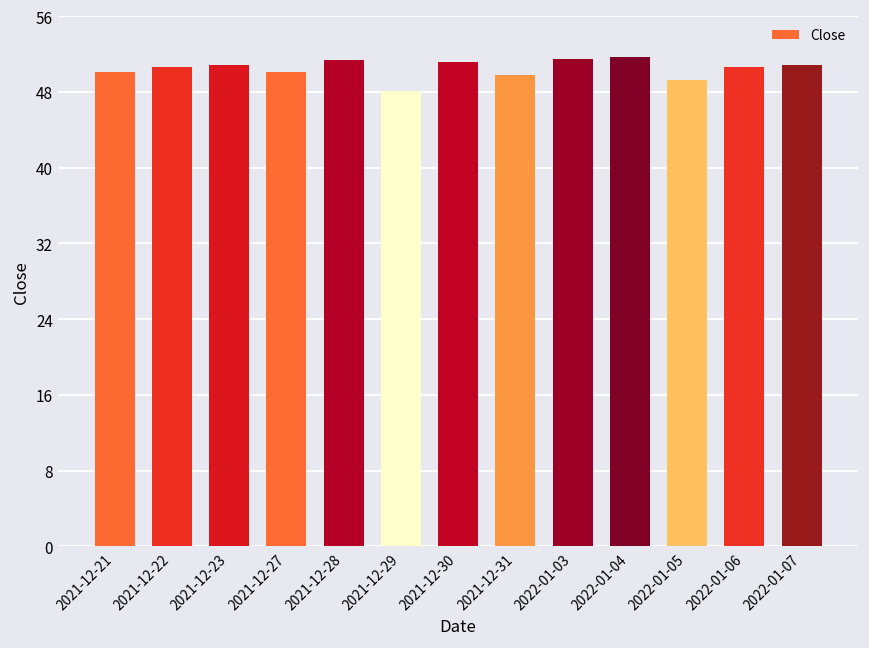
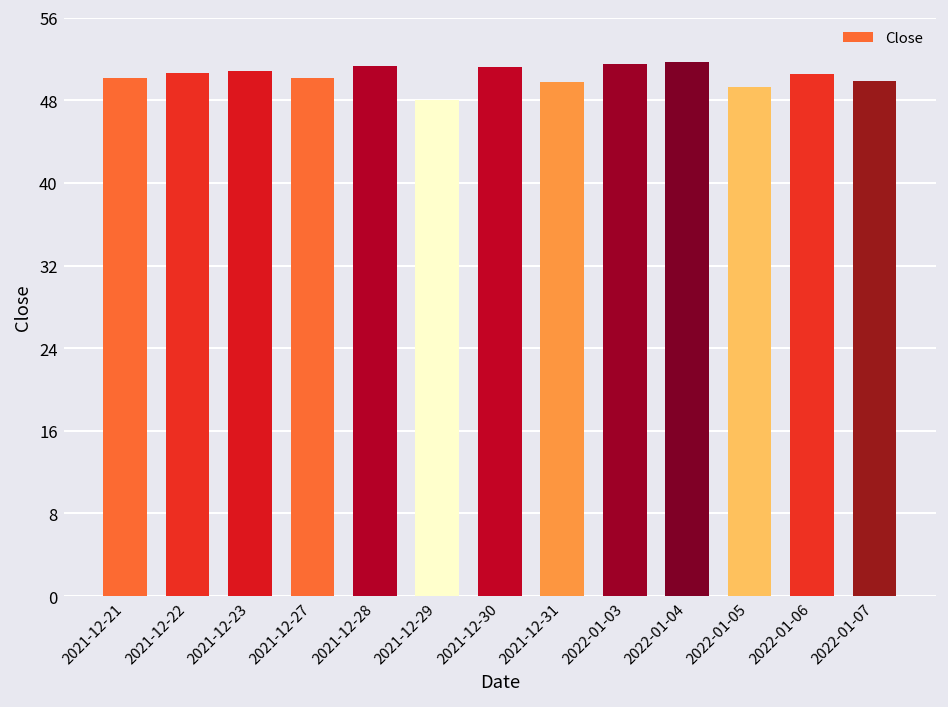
  {
    "2021-12-21": 50,
    "2021-12-22": 51,
    "2021-12-23": 51,
    "2021-12-27": 50,
    "2021-12-28": 51,
    "2021-12-29": 48,
    "2021-12-30": 51,
    "2021-12-31": 50,
    "2022-01-03": 51,
    "2022-01-04": 52,
    "2022-01-05": 49,
    "2022-01-06": 51,
-   "2022-01-07": 51
+   "2022-01-07": 50
  }
